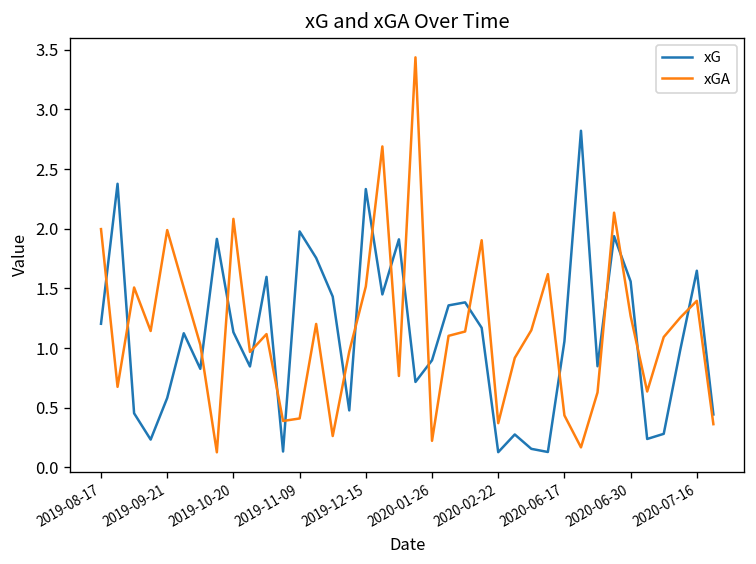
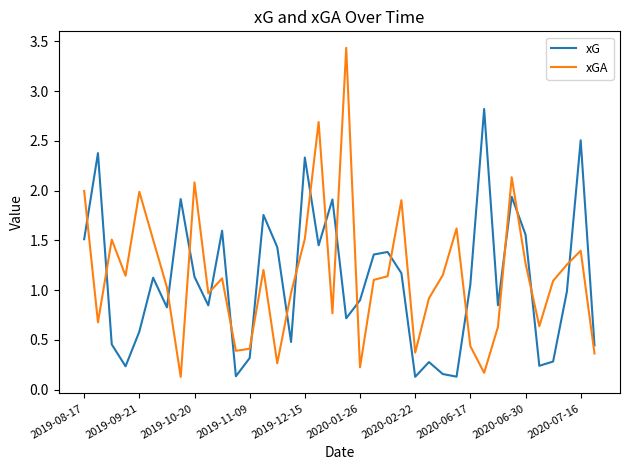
  {
    "xG": {
-     "2019-08-17": 1.2,
+     "2019-08-17": 1.5,
      "2019-09-21": 0.6,
      "2019-10-20": 1.1,
-     "2019-11-09": 2.0,
+     "2019-11-09": 0.3,
      "2019-12-15": 2.3,
      "2020-01-26": 0.9,
      "2020-02-22": 0.1,
      "2020-06-17": 1.1,
      "2020-06-30": 1.6,
-     "2020-07-16": 1.6
+     "2020-07-16": 2.5
    },
    "xGA": {
      "2019-08-17": 2.0,
      "2019-09-21": 2.0,
      "2019-10-20": 2.1,
      "2019-11-09": 0.4,
      "2019-12-15": 1.5,
      "2020-01-26": 0.2,
      "2020-02-22": 0.4,
      "2020-06-17": 0.4,
      "2020-06-30": 1.3,
      "2020-07-16": 1.4
    }
  }
